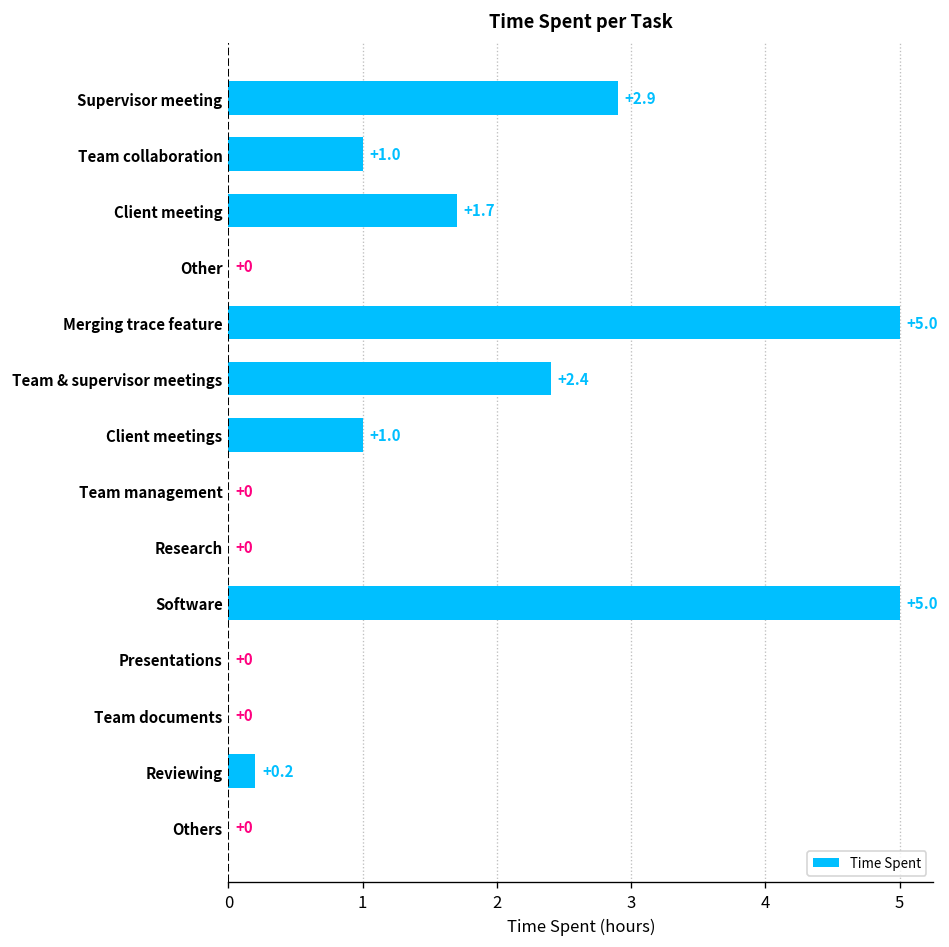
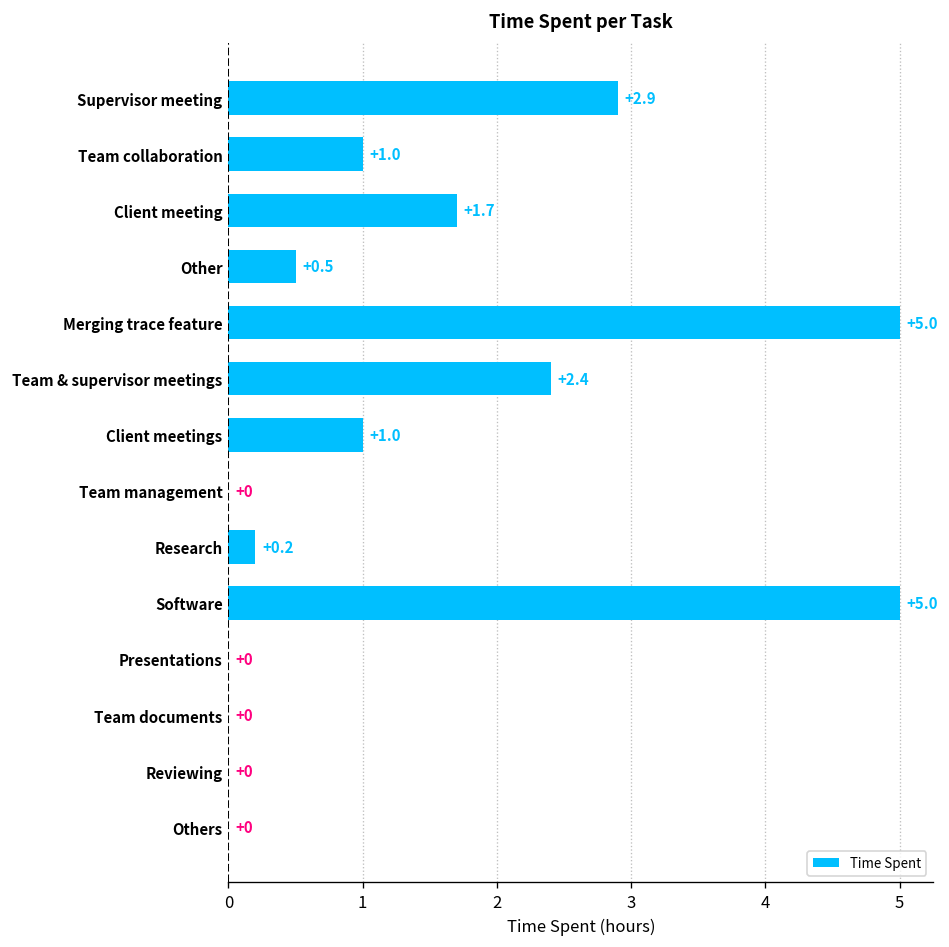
  {
    "Supervisor meeting": "+2.9",
    "Team collaboration": "+1.0",
    "Client meeting": "+1.7",
-   "Other": "+0",
+   "Other": "+0.5",
    "Merging trace feature": "+5.0",
    "Team & supervisor meetings": "+2.4",
    "Client meetings": "+1.0",
    "Team management": "+0",
-   "Research": "+0",
+   "Research": "+0.2",
    "Software": "+5.0",
    "Presentations": "+0",
    "Team documents": "+0",
-   "Reviewing": "+0.2",
+   "Reviewing": "+0",
    "Others": "+0"
  }
